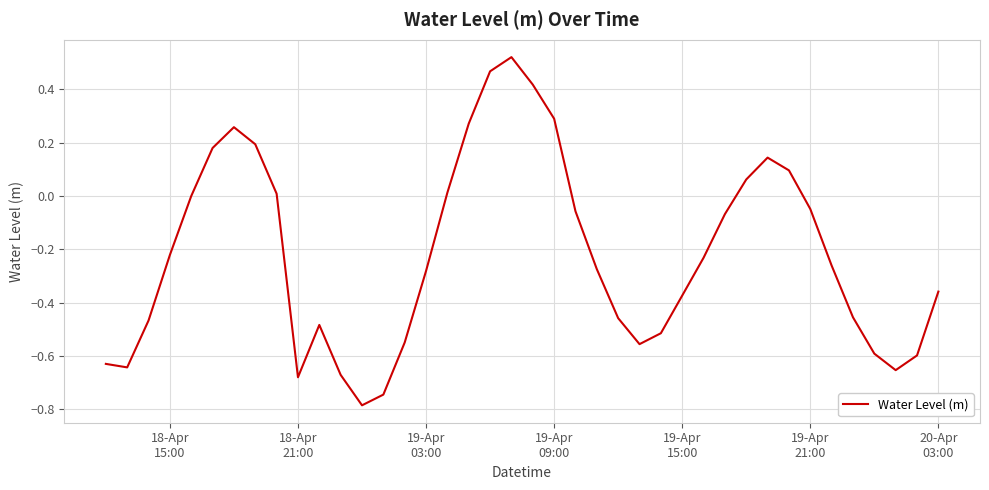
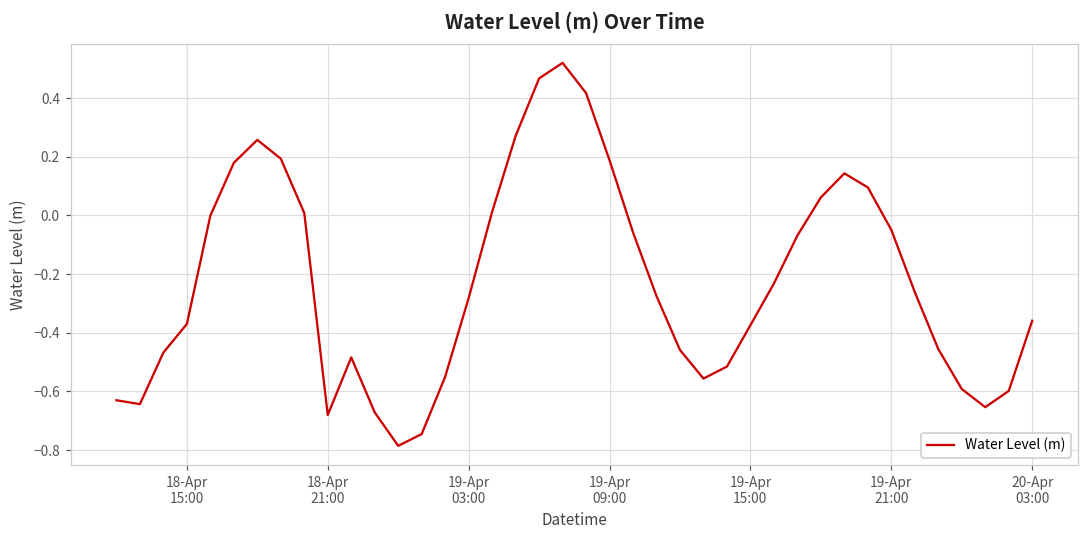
  {
-   "18-Apr 15:00": -0.22,
+   "18-Apr 15:00": -0.37,
    "18-Apr 21:00": -0.68,
    "19-Apr 03:00": -0.28,
-   "19-Apr 09:00": 0.29,
+   "19-Apr 09:00": 0.19,
    "19-Apr 15:00": -0.37,
    "19-Apr 21:00": -0.05,
    "20-Apr 03:00": -0.36
  }
